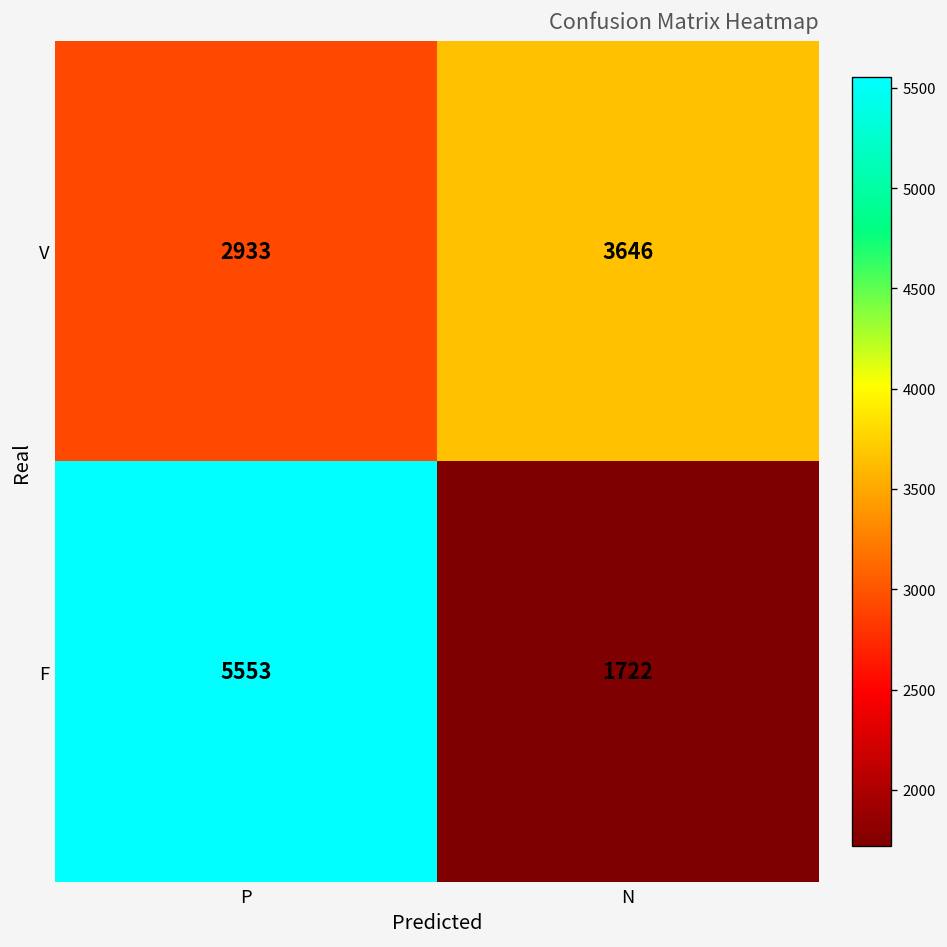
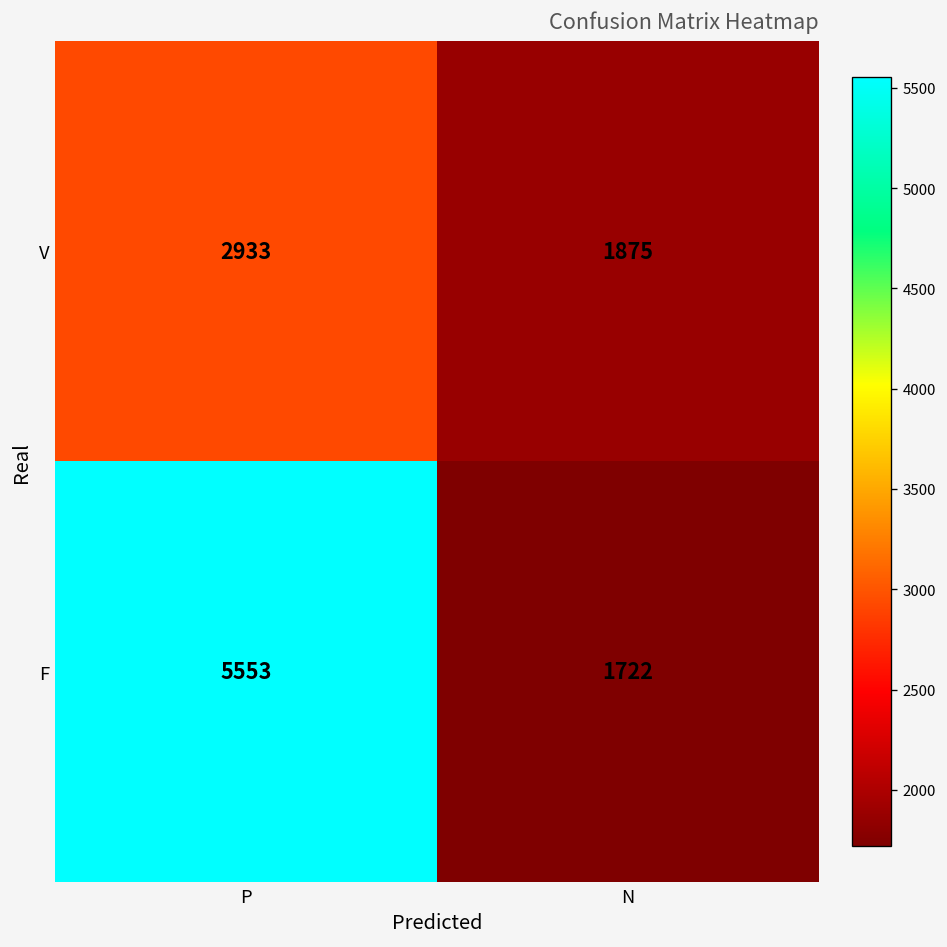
  {
    "V": {
      "P": 2933,
-     "N": 3646
+     "N": 1875
    },
    "F": {
      "P": 5553,
      "N": 1722
    }
  }
